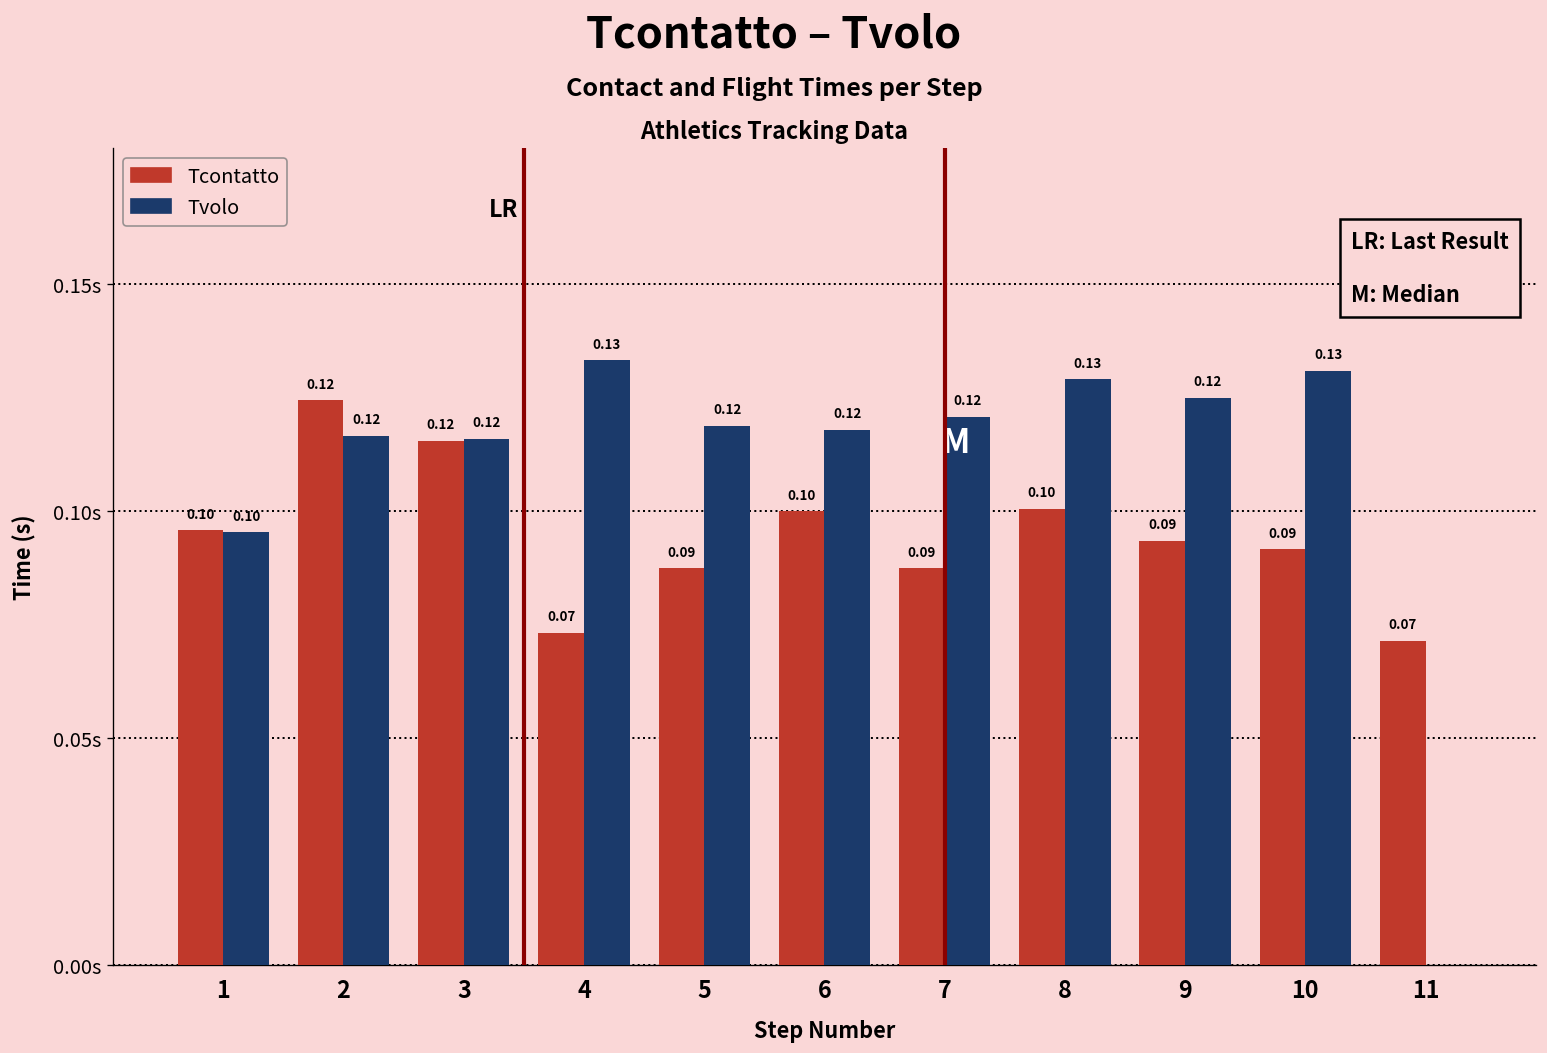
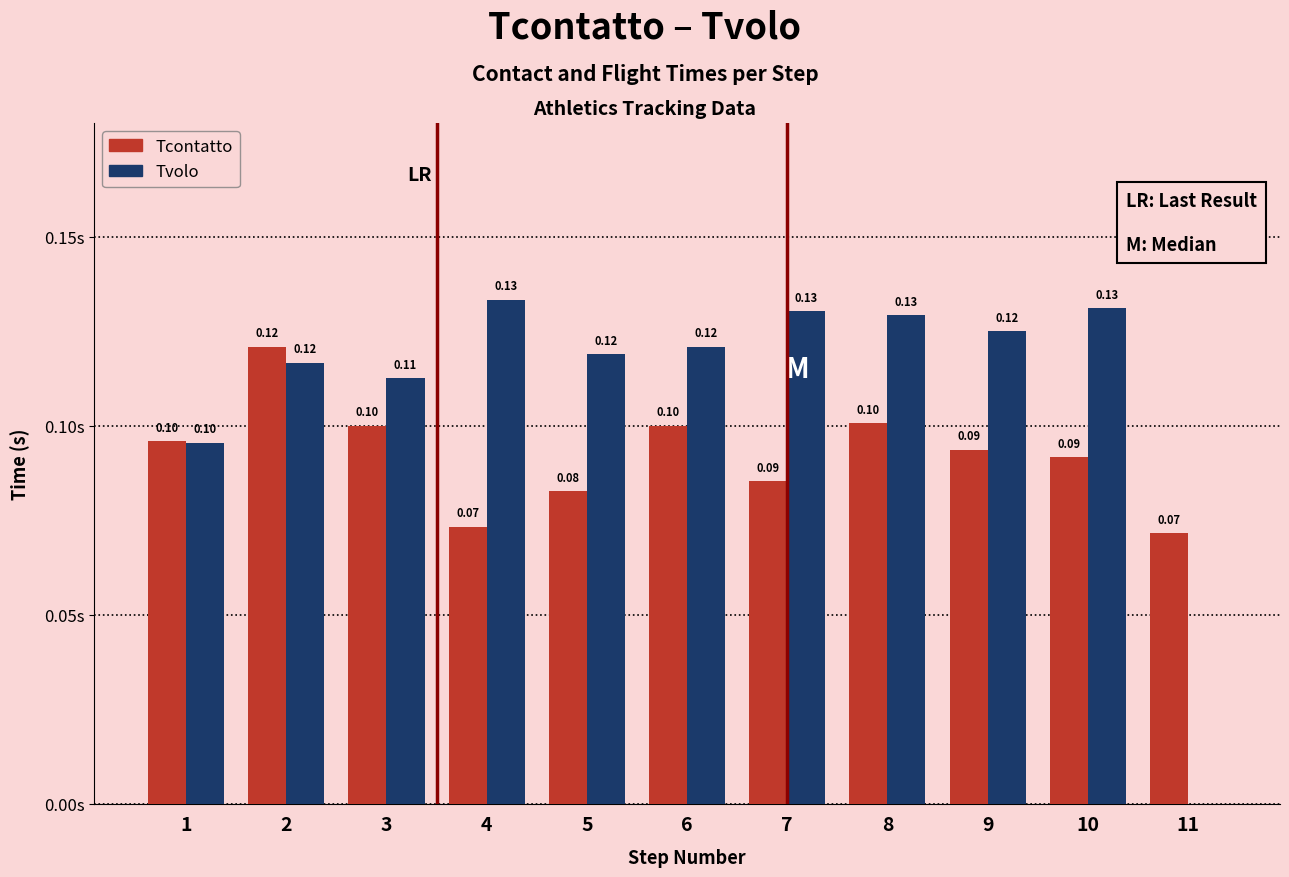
  {
    "Tcontatto": {
      "1": "0.10",
-     "2": "0.124s",
-     "3": "0.12",
+     "2": "0.121s",
+     "3": "0.10",
      "4": "0.07",
-     "5": "0.09",
+     "5": "0.08",
      "6": "0.10",
-     "7": "0.087s",
+     "7": "0.085s",
      "8": "0.10",
      "9": "0.09",
      "10": "0.09",
      "11": "0.07"
    },
    "Tvolo": {
      "1": "0.10",
      "2": "0.12",
-     "3": "0.12",
+     "3": "0.11",
      "4": "0.13",
      "5": "0.12",
-     "6": "0.118s",
-     "7": "0.12",
+     "6": "0.121s",
+     "7": "0.13",
      "8": "0.13",
      "9": "0.12",
      "10": "0.13"
    }
  }
